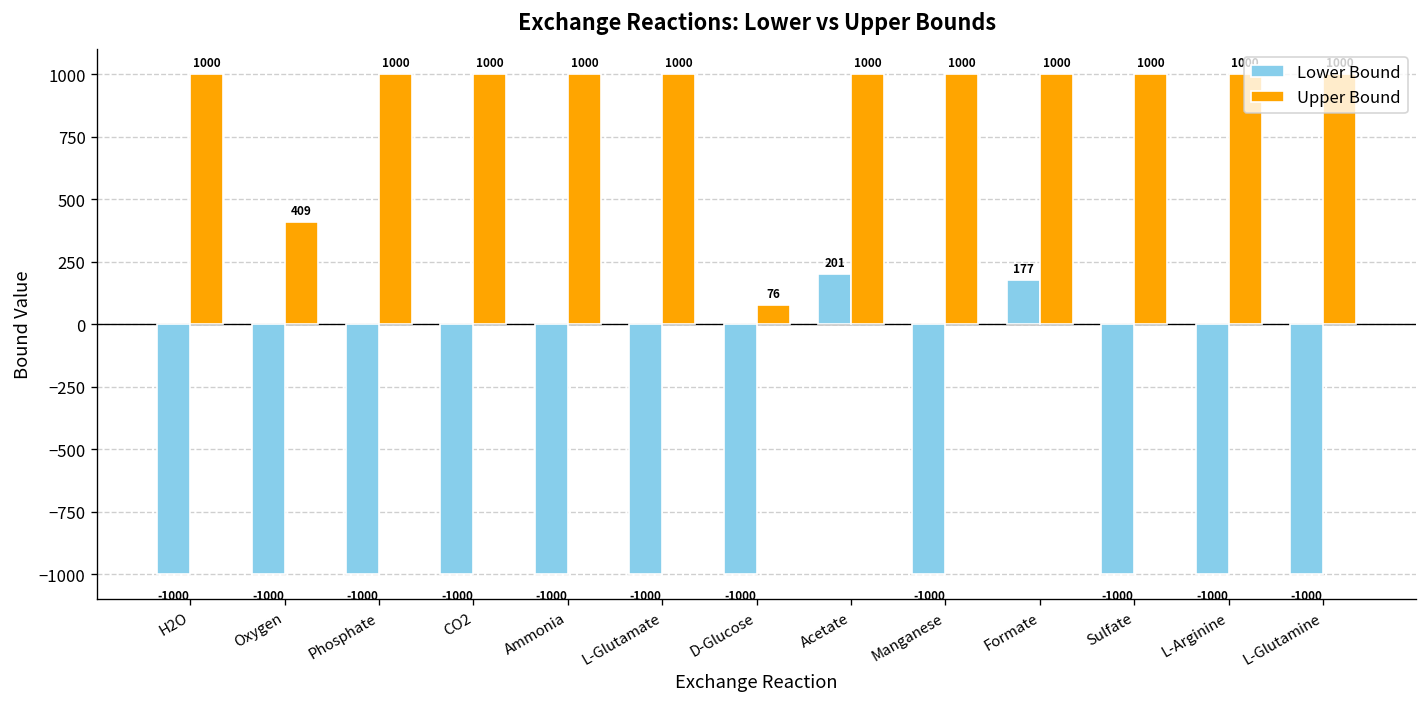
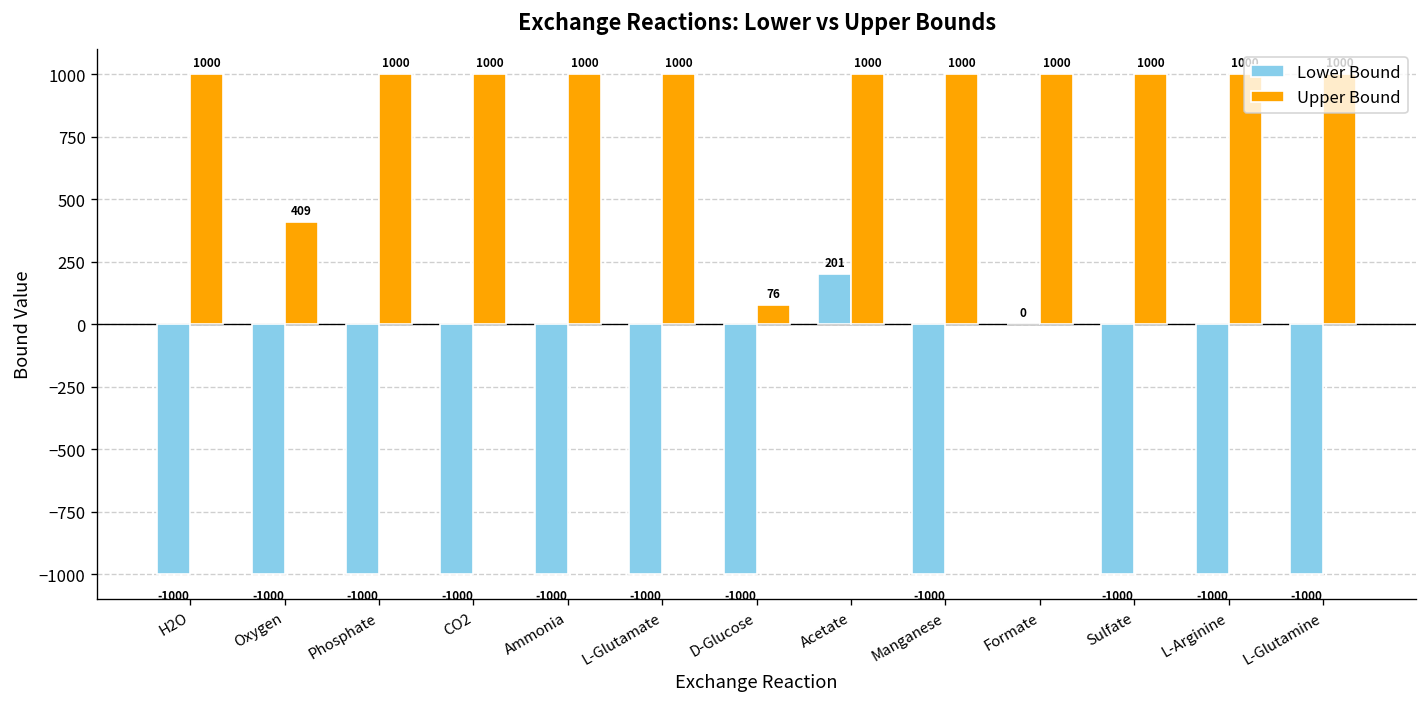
  {
    "Lower Bound": {
      "H2O": -1000,
      "Oxygen": -1000,
      "Phosphate": -1000,
      "CO2": -1000,
      "Ammonia": -1000,
      "L-Glutamate": -1000,
      "D-Glucose": -1000,
      "Acetate": 201,
      "Manganese": -1000,
-     "Formate": 177,
+     "Formate": 0,
      "Sulfate": -1000,
      "L-Arginine": -1000,
      "L-Glutamine": -1000
    },
    "Upper Bound": {
      "H2O": 1000,
      "Oxygen": 409,
      "Phosphate": 1000,
      "CO2": 1000,
      "Ammonia": 1000,
      "L-Glutamate": 1000,
      "D-Glucose": 76,
      "Acetate": 1000,
      "Manganese": 1000,
      "Formate": 1000,
      "Sulfate": 1000
    }
  }
